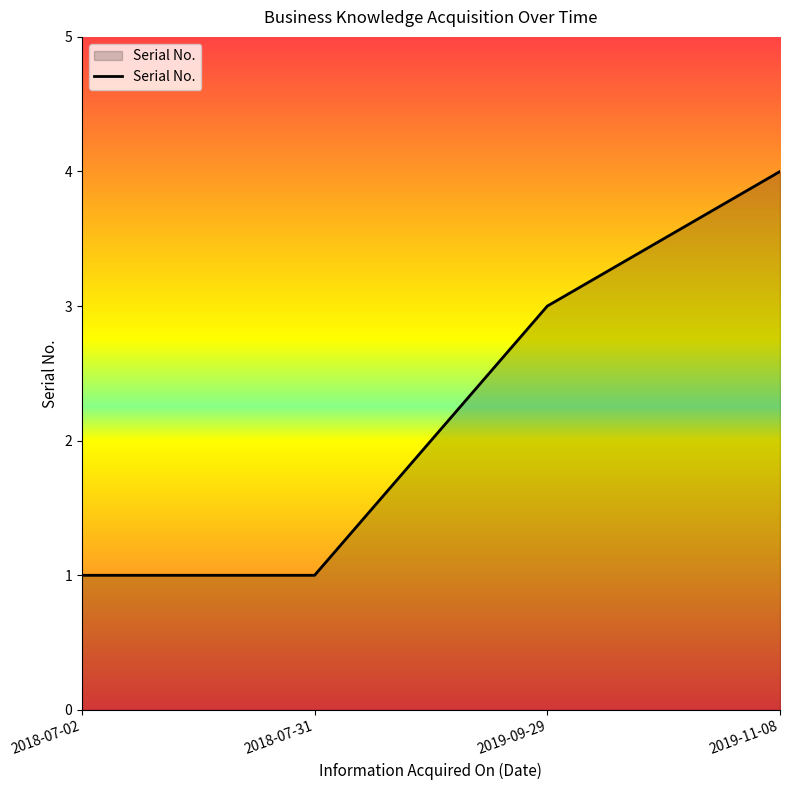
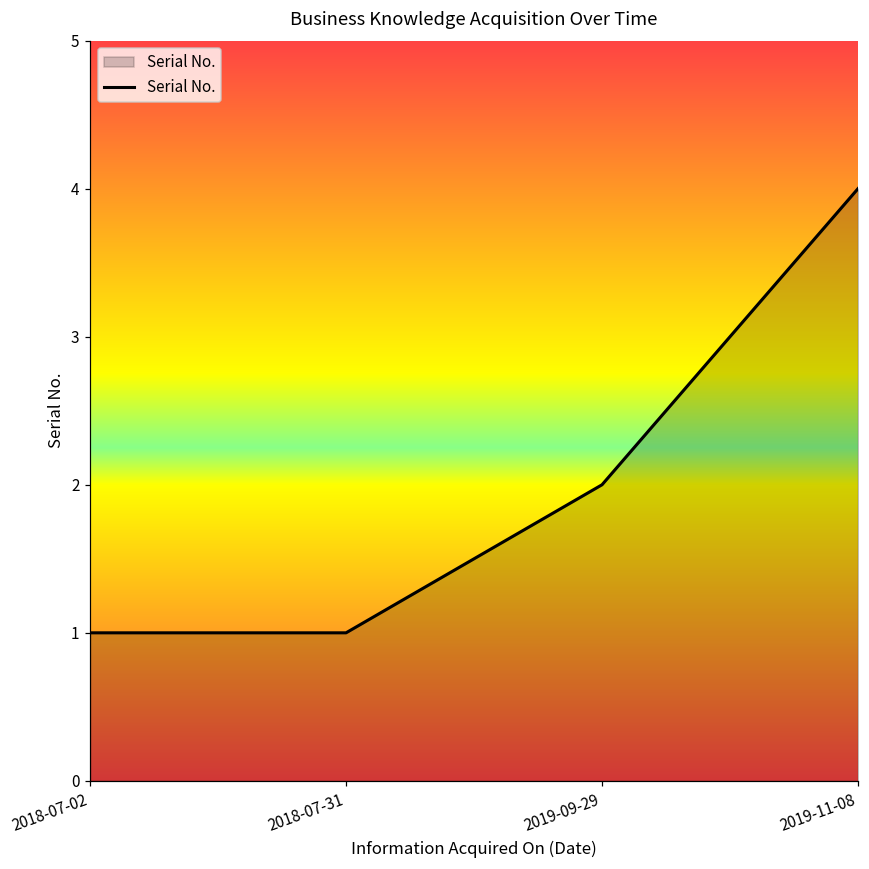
  {
    "2018-07-02": 1,
    "2018-07-31": 1,
-   "2019-09-29": 3,
+   "2019-09-29": 2,
    "2019-11-08": 4
  }
